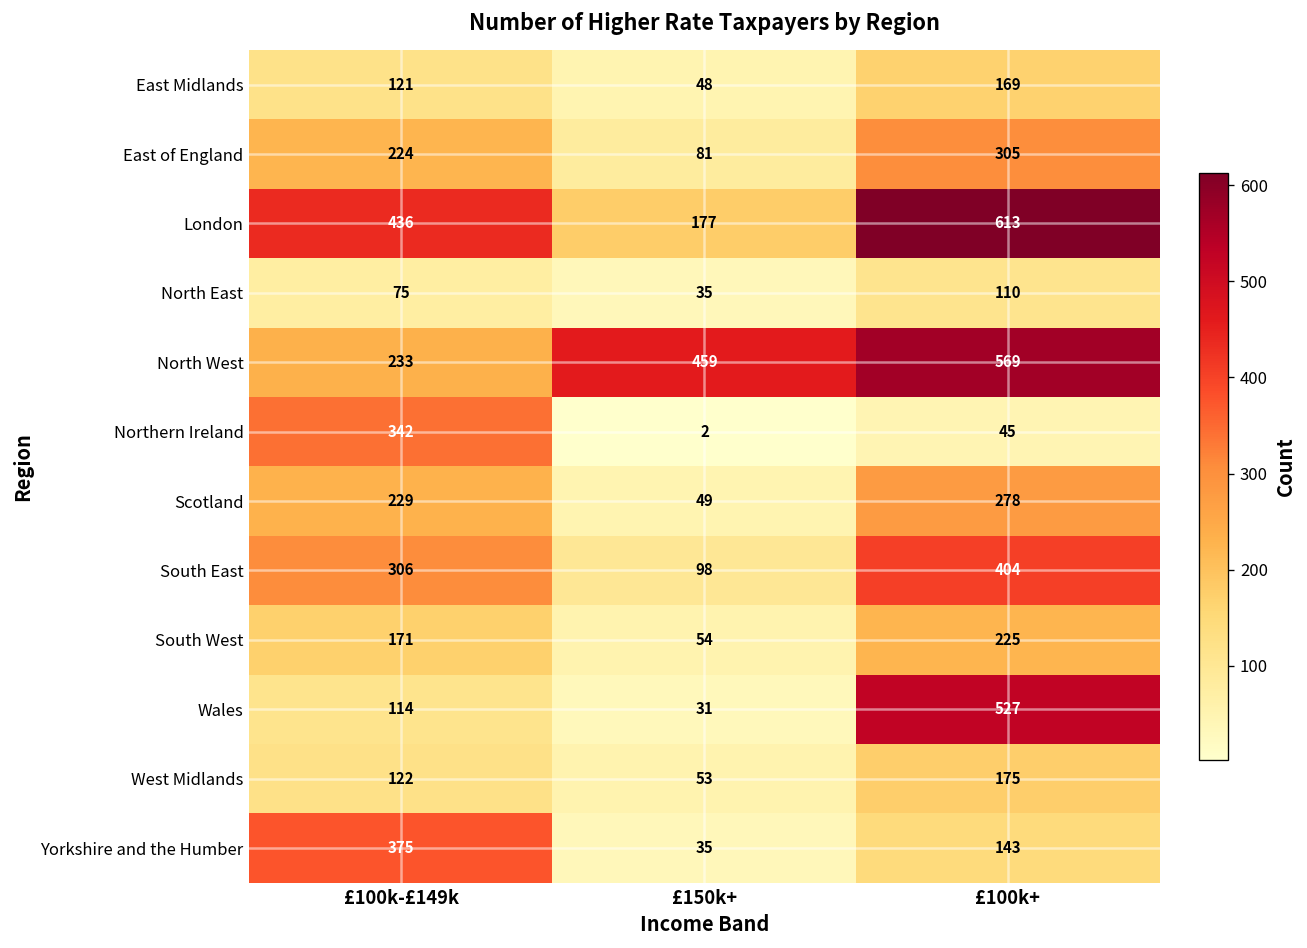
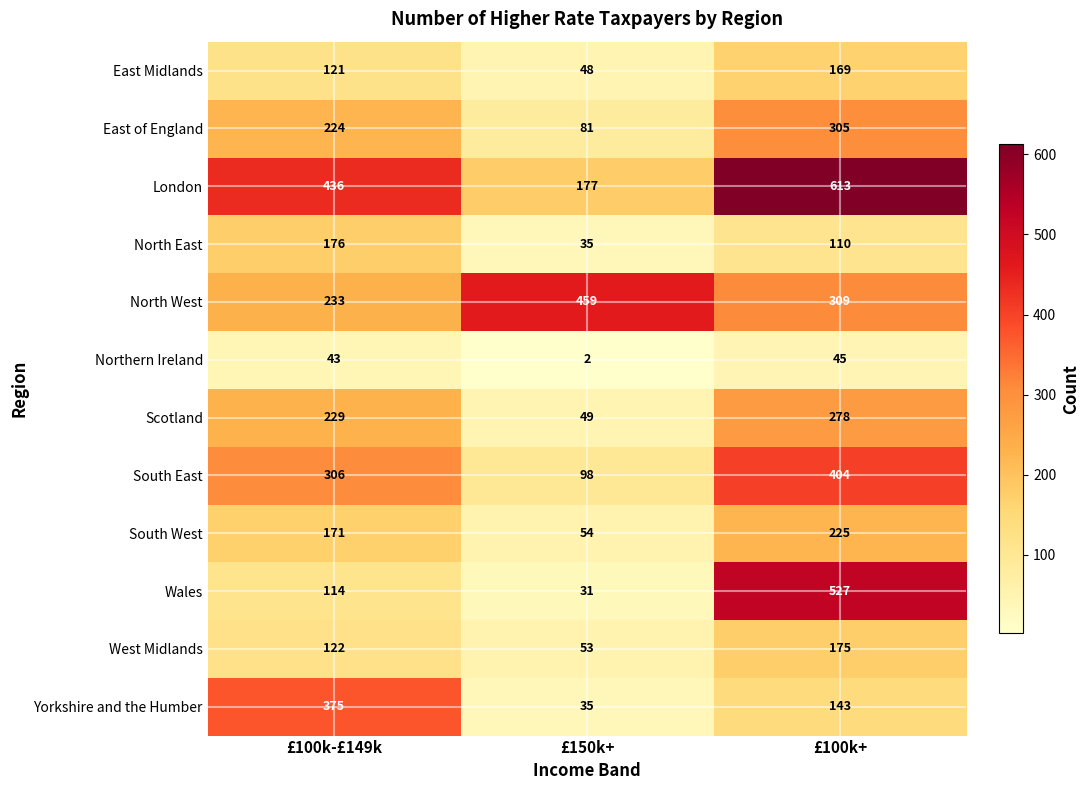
  {
    "East Midlands": {
      "£100k-£149k": 121,
      "£150k+": 48,
      "£100k+": 169
    },
    "East of England": {
      "£100k-£149k": 224,
      "£150k+": 81,
      "£100k+": 305
    },
    "London": {
      "£100k-£149k": 436,
      "£150k+": 177,
      "£100k+": 613
    },
    "North East": {
-     "£100k-£149k": 75,
+     "£100k-£149k": 176,
      "£150k+": 35,
      "£100k+": 110
    },
    "North West": {
      "£100k-£149k": 233,
      "£150k+": 459,
-     "£100k+": 569
+     "£100k+": 309
    },
    "Northern Ireland": {
-     "£100k-£149k": 342,
+     "£100k-£149k": 43,
      "£150k+": 2,
      "£100k+": 45
    },
    "Scotland": {
      "£100k-£149k": 229,
      "£150k+": 49,
      "£100k+": 278
    },
    "South East": {
      "£100k-£149k": 306,
      "£150k+": 98,
      "£100k+": 404
    },
    "South West": {
      "£100k-£149k": 171,
      "£150k+": 54,
      "£100k+": 225
    },
    "Wales": {
      "£100k-£149k": 114,
      "£150k+": 31,
      "£100k+": 527
    },
    "West Midlands": {
      "£100k-£149k": 122,
      "£150k+": 53,
      "£100k+": 175
    },
    "Yorkshire and the Humber": {
      "£100k-£149k": 375,
      "£150k+": 35,
      "£100k+": 143
    }
  }
